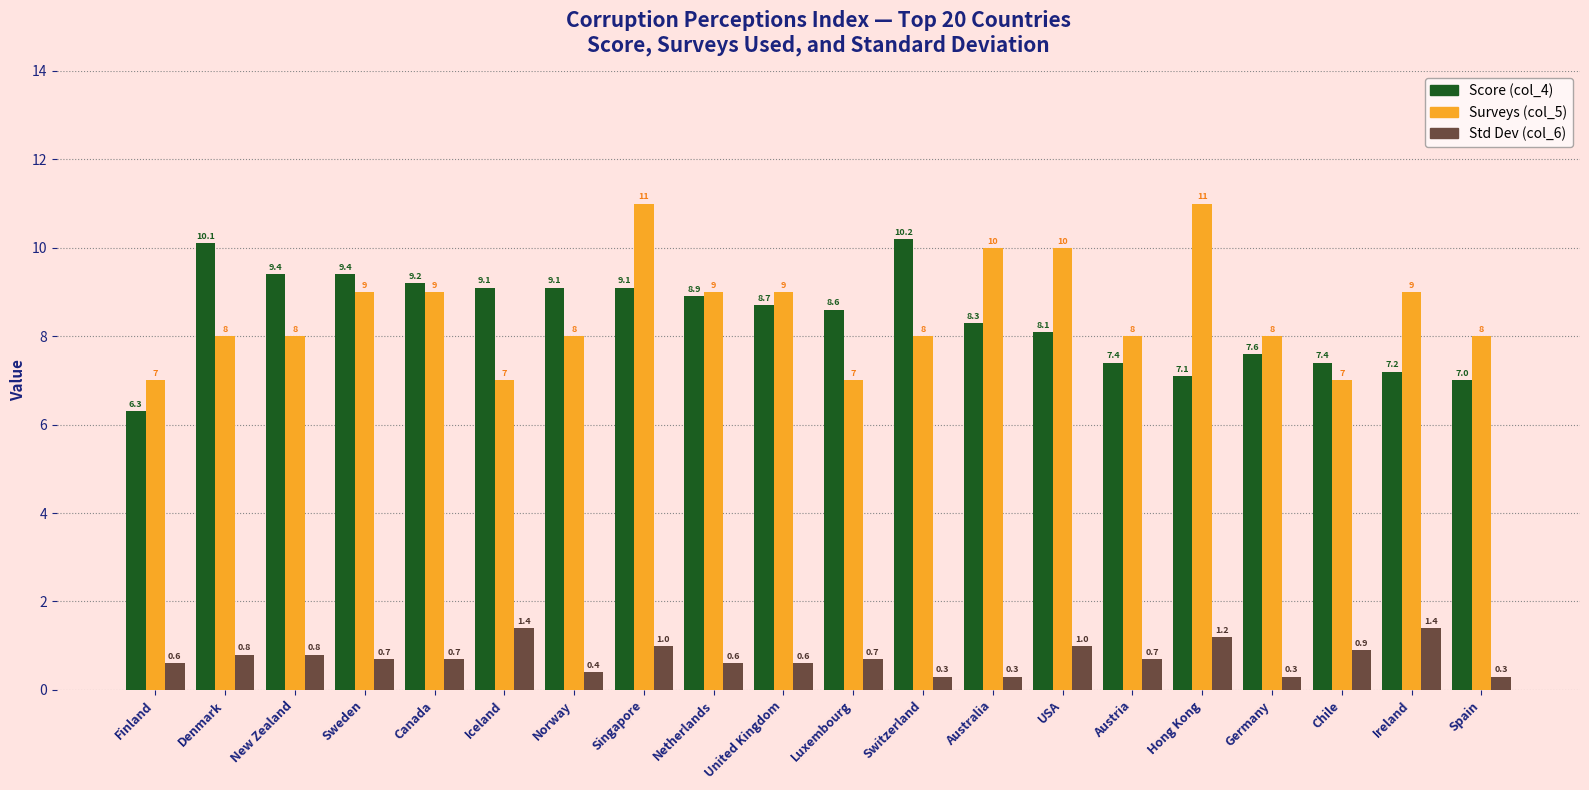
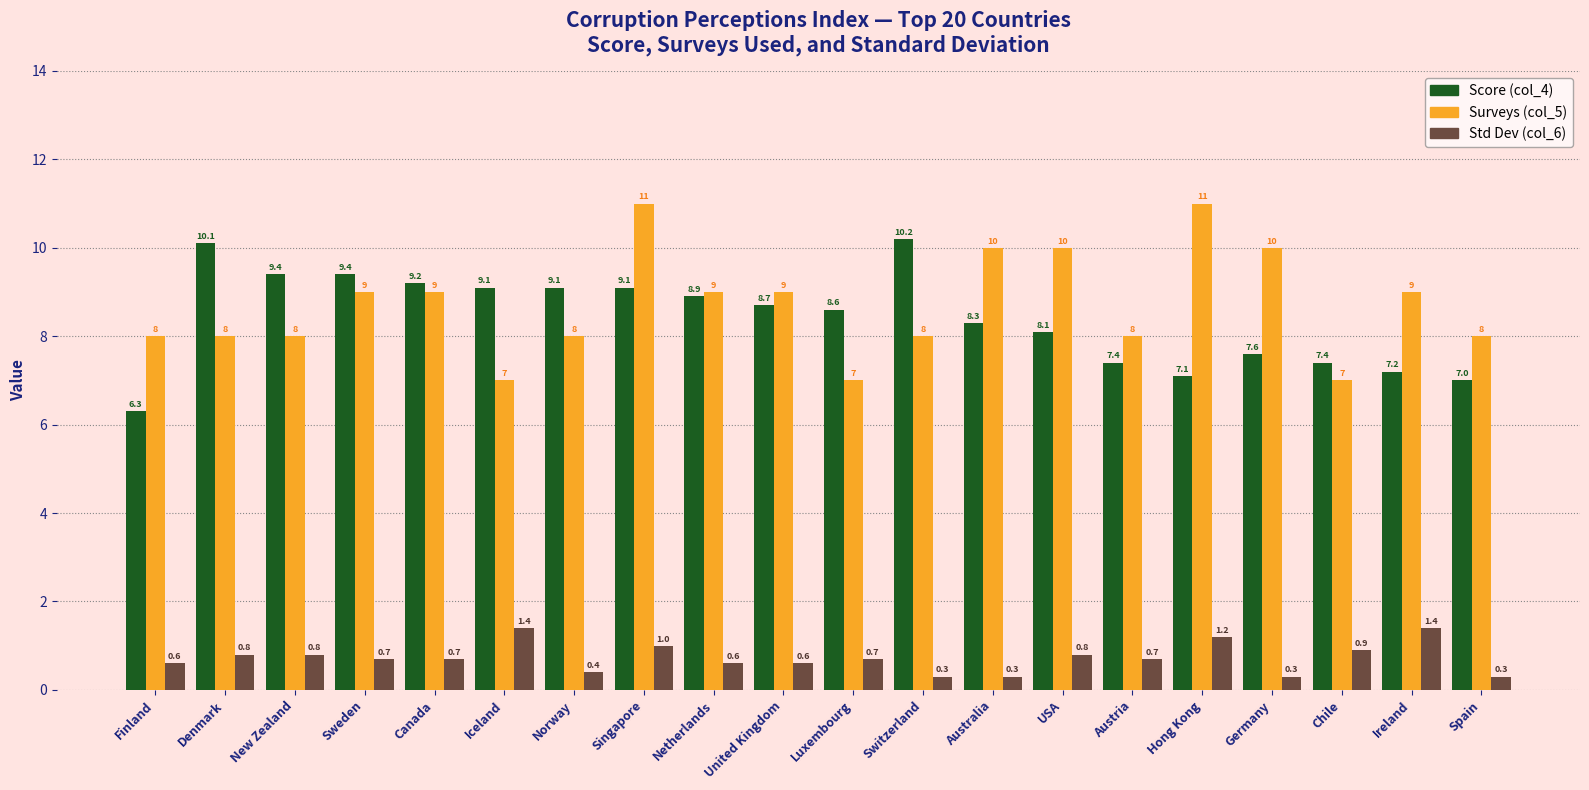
  {
    "Score (col_4)": {
      "Finland": 6.3,
      "Denmark": 10.1,
      "New Zealand": 9.4,
      "Sweden": 9.4,
      "Canada": 9.2,
      "Iceland": 9.1,
      "Norway": 9.1,
      "Singapore": 9.1,
      "Netherlands": 8.9,
      "United Kingdom": 8.7,
      "Luxembourg": 8.6,
      "Switzerland": 10.2,
      "Australia": 8.3,
      "USA": 8.1,
      "Austria": 7.4,
      "Hong Kong": 7.1,
      "Germany": 7.6,
      "Chile": 7.4,
      "Ireland": 7.2,
      "Spain": 7.0
    },
    "Surveys (col_5)": {
-     "Finland": 7,
+     "Finland": 8,
      "Denmark": 8,
      "New Zealand": 8,
      "Sweden": 9,
      "Canada": 9,
      "Iceland": 7,
      "Norway": 8,
      "Singapore": 11,
      "Netherlands": 9,
      "United Kingdom": 9,
      "Luxembourg": 7,
      "Switzerland": 8,
      "Australia": 10,
      "USA": 10,
      "Austria": 8,
      "Hong Kong": 11,
-     "Germany": 8,
+     "Germany": 10,
      "Chile": 7,
      "Ireland": 9,
      "Spain": 8
    },
    "Std Dev (col_6)": {
      "Finland": 0.6,
      "Denmark": 0.8,
      "New Zealand": 0.8,
      "Sweden": 0.7,
      "Canada": 0.7,
      "Iceland": 1.4,
      "Norway": 0.4,
      "Singapore": 1.0,
      "Netherlands": 0.6,
      "United Kingdom": 0.6,
      "Luxembourg": 0.7,
      "Switzerland": 0.3,
      "Australia": 0.3,
-     "USA": 1.0,
+     "USA": 0.8,
      "Austria": 0.7,
      "Hong Kong": 1.2,
      "Germany": 0.3,
      "Chile": 0.9,
      "Ireland": 1.4,
      "Spain": 0.3
    }
  }
